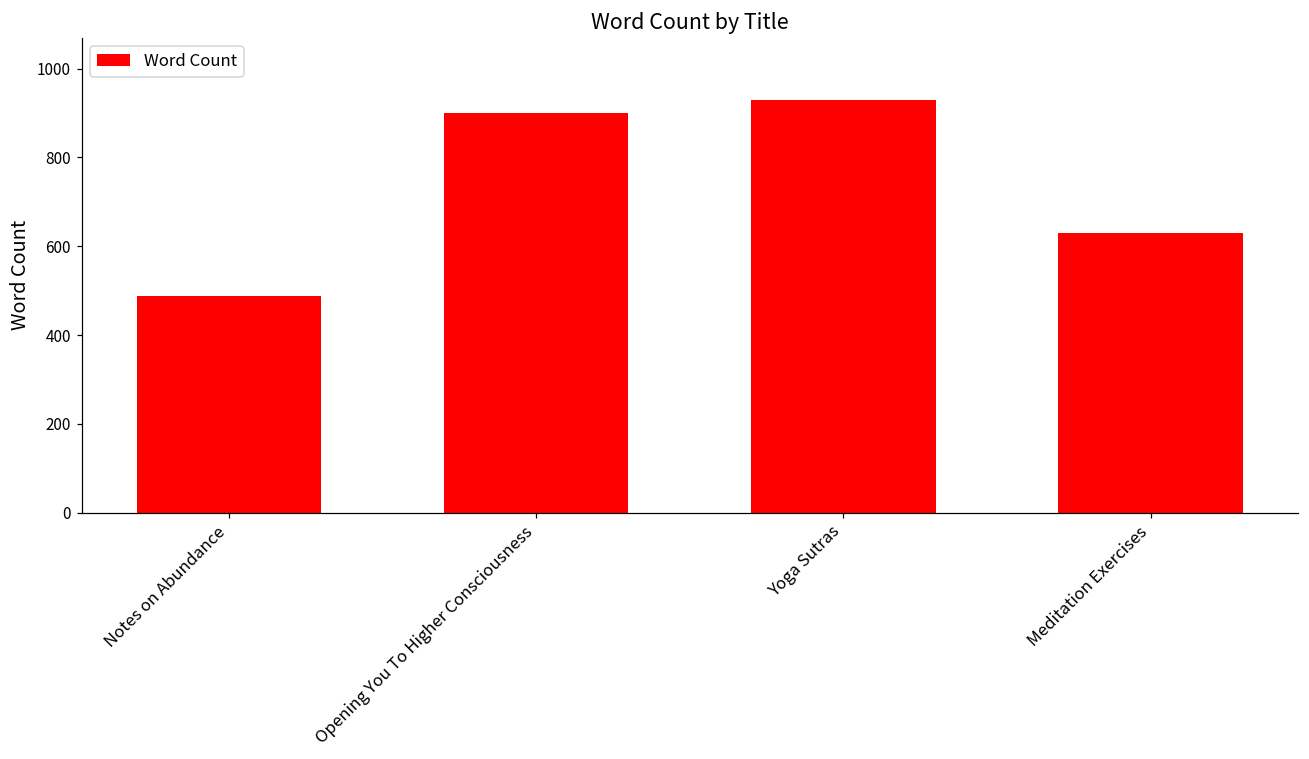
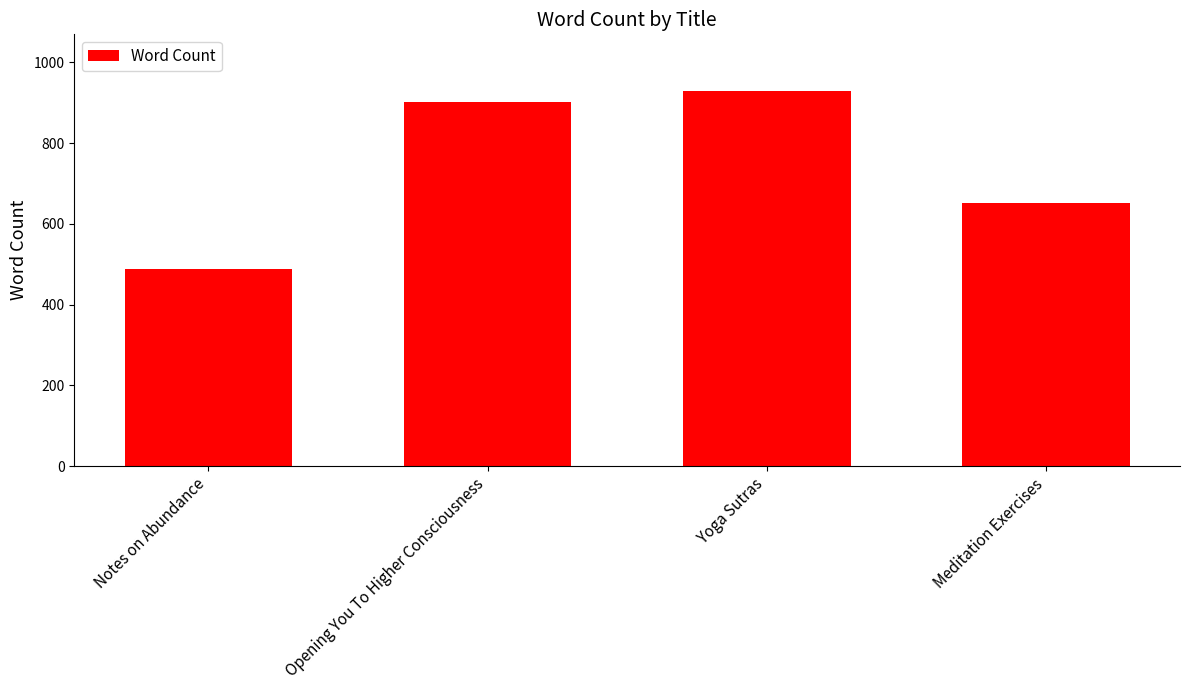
  {
    "Notes on Abundance": 490,
    "Opening You To Higher Consciousness": 900,
    "Yoga Sutras": 930,
-   "Meditation Exercises": 630
+   "Meditation Exercises": 650
  }
